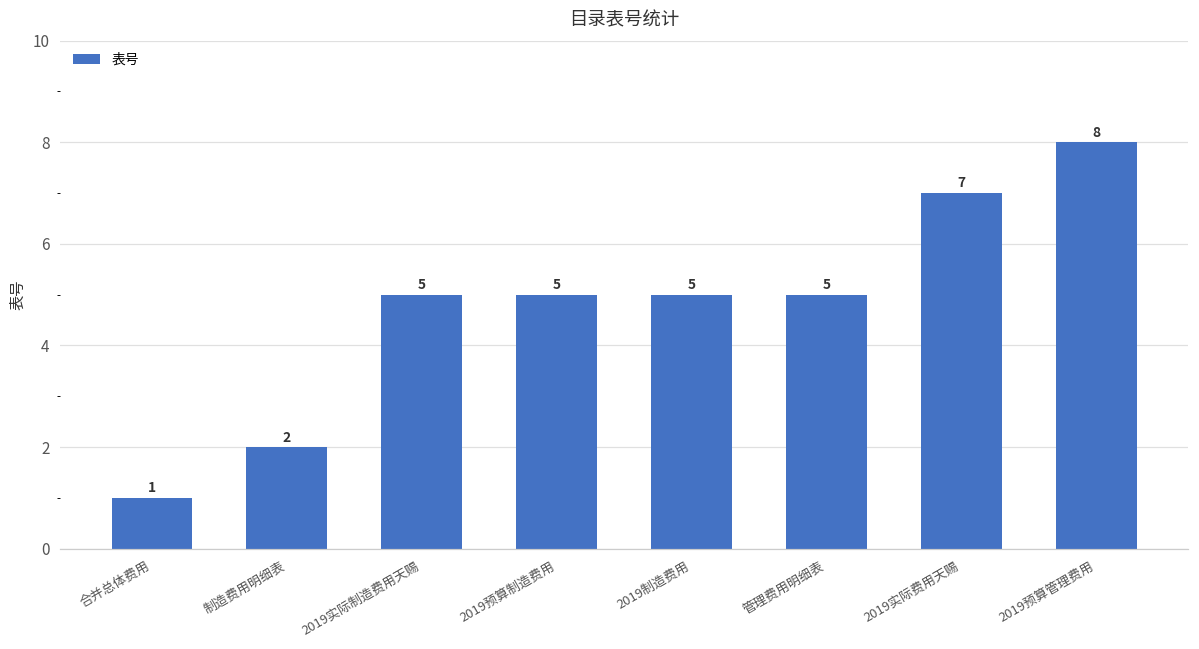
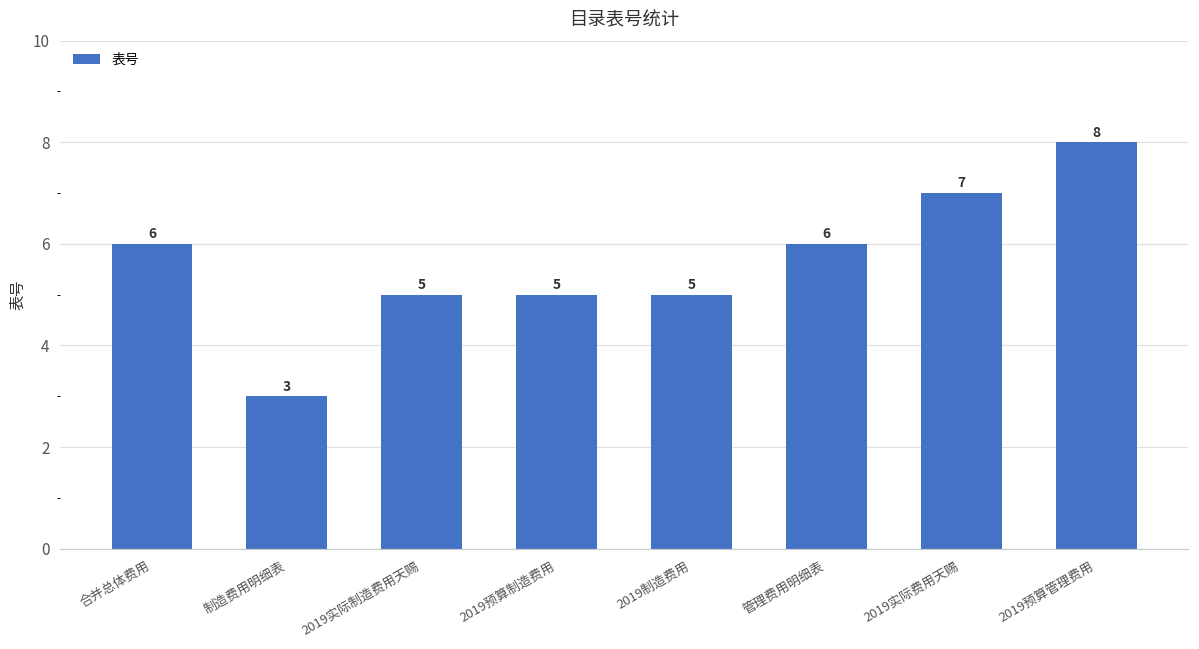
  {
-   "合并总体费用": 1,
-   "制造费用明细表": 2,
+   "合并总体费用": 6,
+   "制造费用明细表": 3,
    "2019实际制造费用天赐": 5,
    "2019预算制造费用": 5,
    "2019制造费用": 5,
-   "管理费用明细表": 5,
+   "管理费用明细表": 6,
    "2019实际费用天赐": 7,
    "2019预算管理费用": 8
  }
